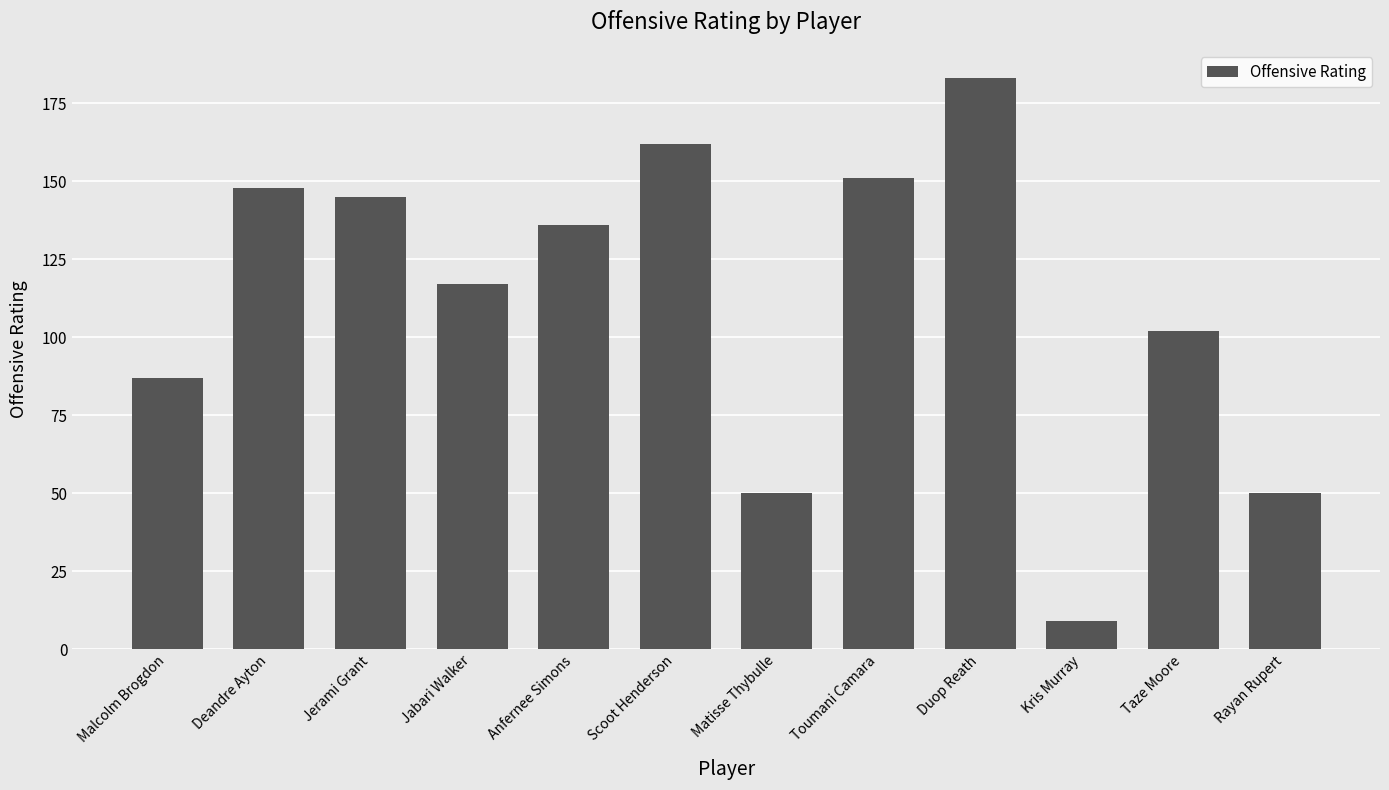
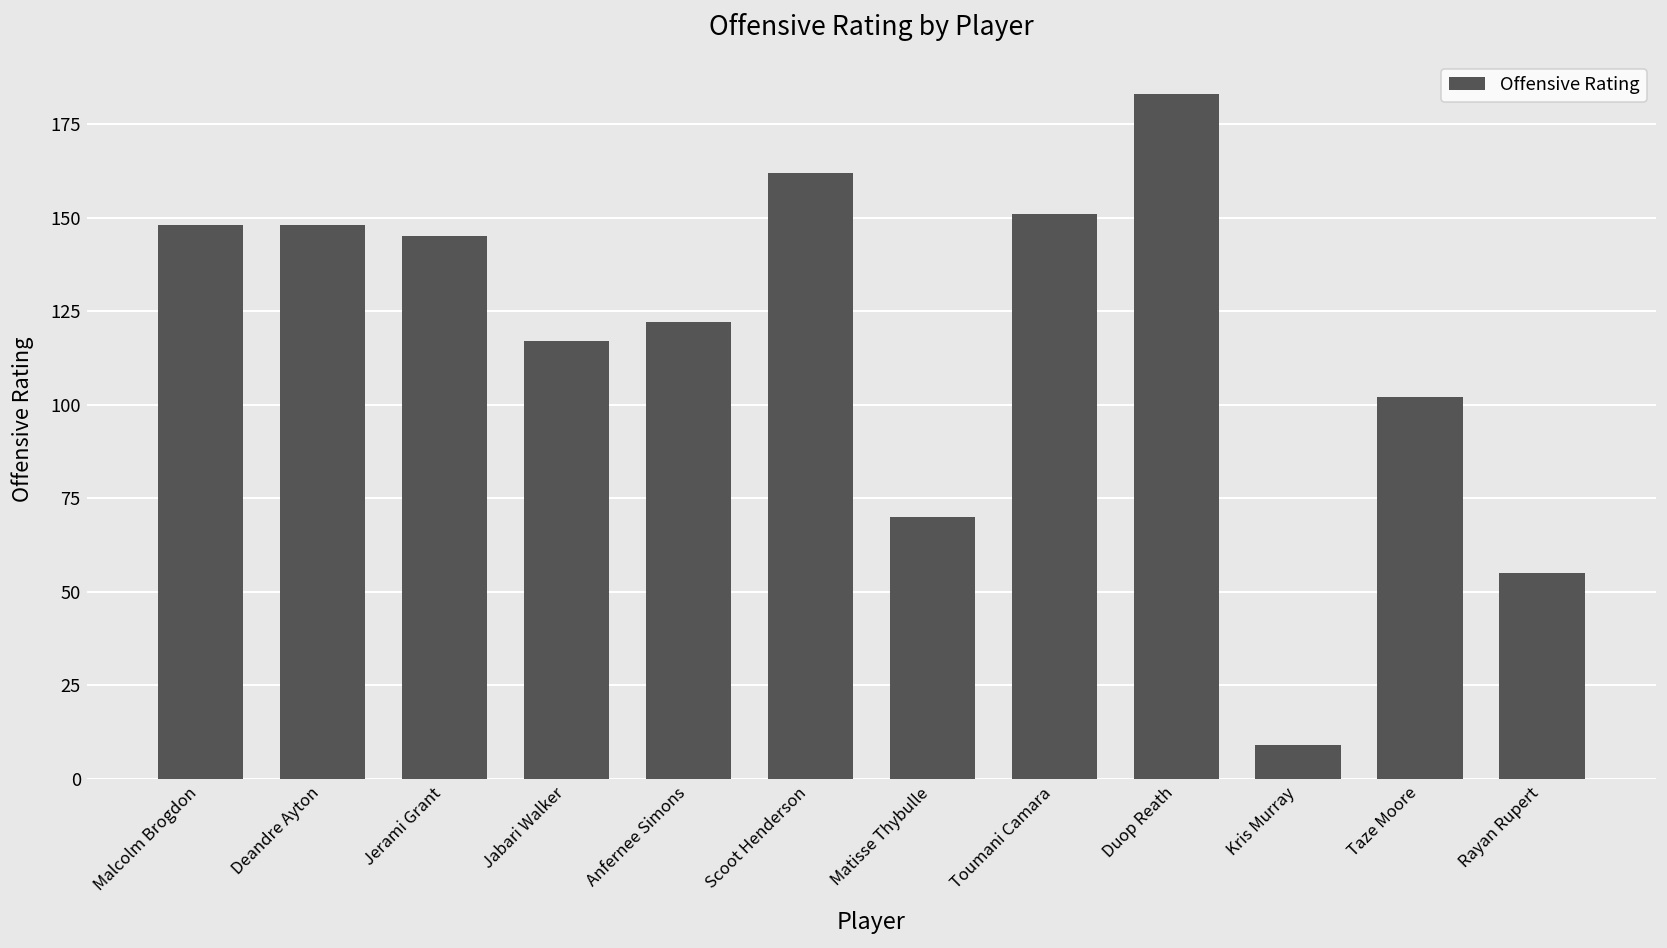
  {
-   "Malcolm Brogdon": 87,
+   "Malcolm Brogdon": 148,
    "Deandre Ayton": 148,
    "Jerami Grant": 145,
    "Jabari Walker": 117,
-   "Anfernee Simons": 136,
+   "Anfernee Simons": 122,
    "Scoot Henderson": 162,
-   "Matisse Thybulle": 50,
+   "Matisse Thybulle": 70,
    "Toumani Camara": 151,
    "Duop Reath": 183,
    "Kris Murray": 9,
    "Taze Moore": 102,
-   "Rayan Rupert": 50
+   "Rayan Rupert": 55
  }
